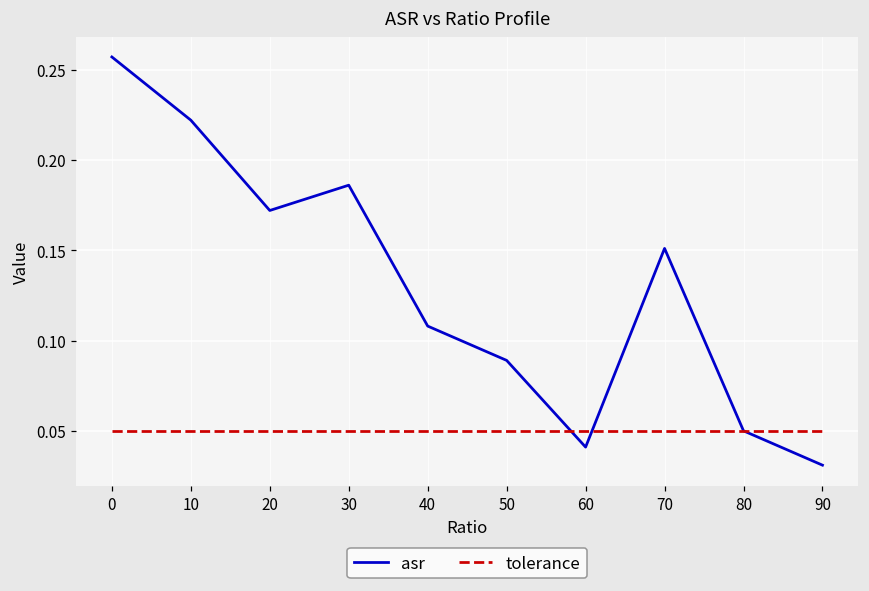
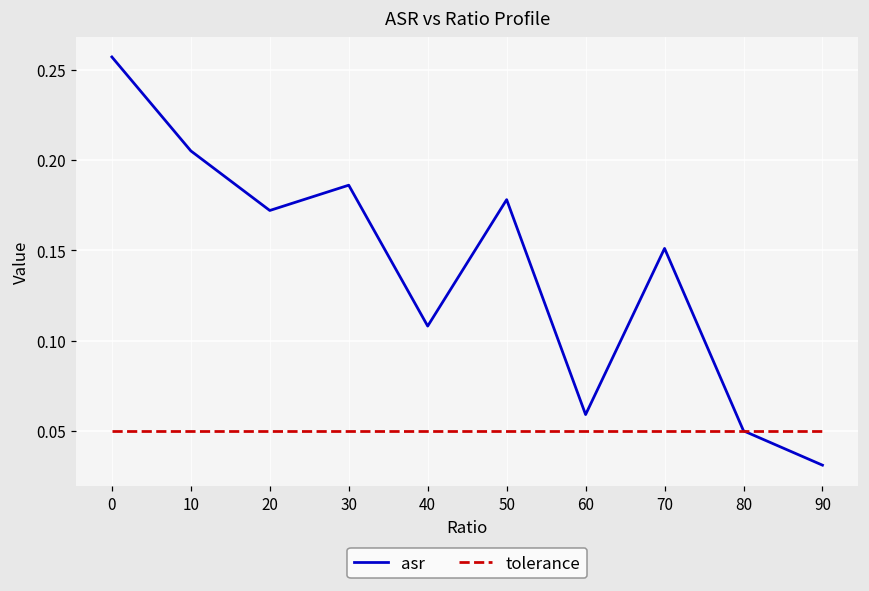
  {
    "asr": {
      "0": 0.257,
-     "10": 0.222,
+     "10": 0.205,
      "20": 0.172,
      "30": 0.186,
      "40": 0.108,
-     "50": 0.089,
-     "60": 0.041,
+     "50": 0.178,
+     "60": 0.059,
      "70": 0.151,
      "90": 0.031
    },
    "tolerance": {
      "0": 0.050,
      "10": 0.050,
      "20": 0.050,
      "30": 0.050,
      "40": 0.050,
      "50": 0.050,
      "60": 0.050,
      "70": 0.050,
      "90": 0.050
    }
  }
